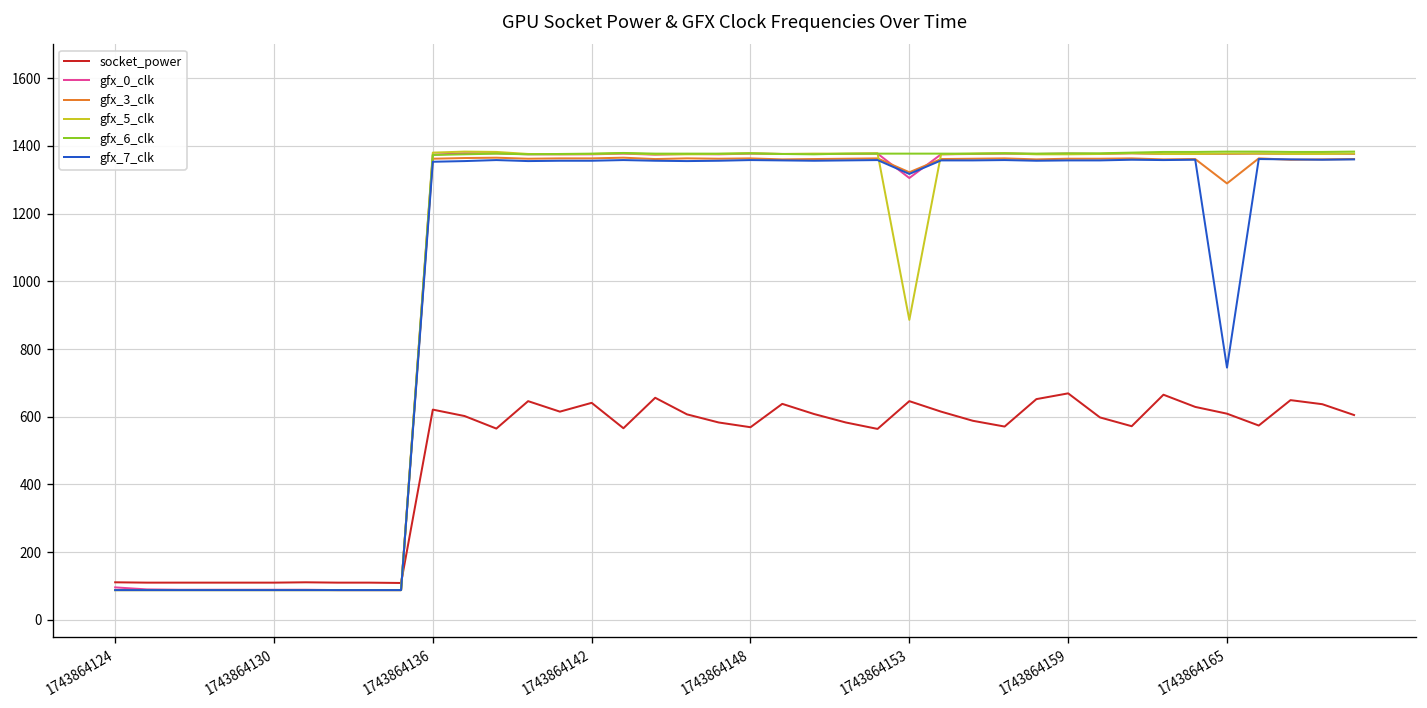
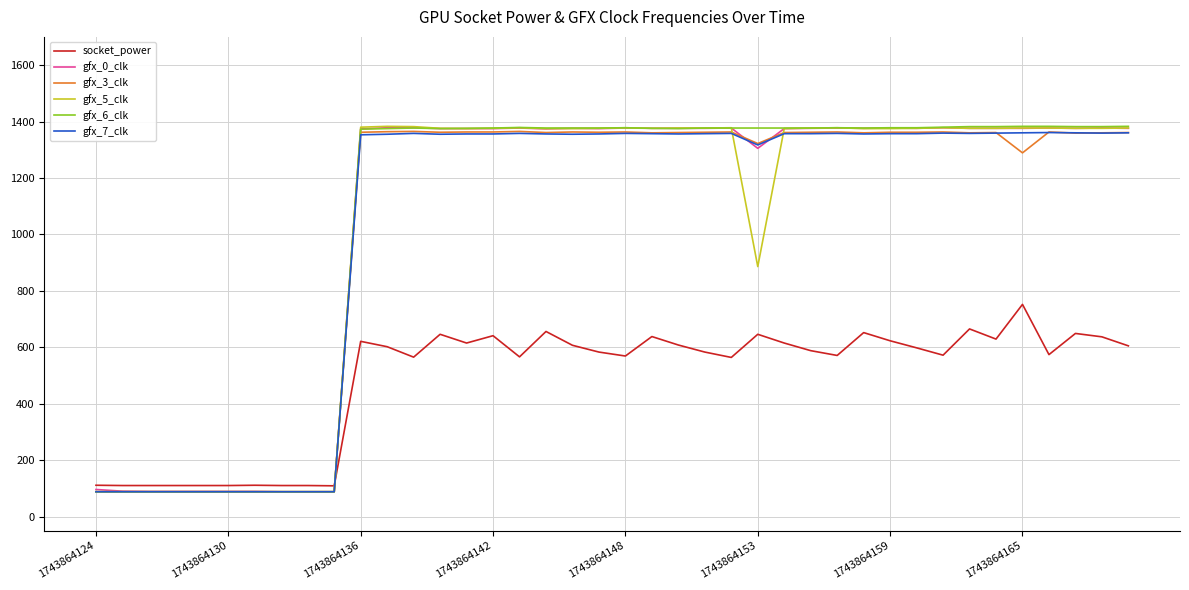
  {
    "socket_power": {
      "1743864124": 110,
      "1743864130": 110,
      "1743864136": 620,
      "1743864142": 640,
      "1743864148": 570,
      "1743864153": 650,
-     "1743864159": 670,
-     "1743864165": 610
+     "1743864159": 620,
+     "1743864165": 750
    },
    "gfx_0_clk": {
      "1743864153": 1310
    },
    "gfx_3_clk": {
      "1743864165": 1290
    },
    "gfx_5_clk": {
      "1743864153": 890
    },
    "gfx_6_clk": {
      "1743864153": 1380
    },
    "gfx_7_clk": {
-     "1743864165": 750
+     "1743864165": 1360
    }
  }
